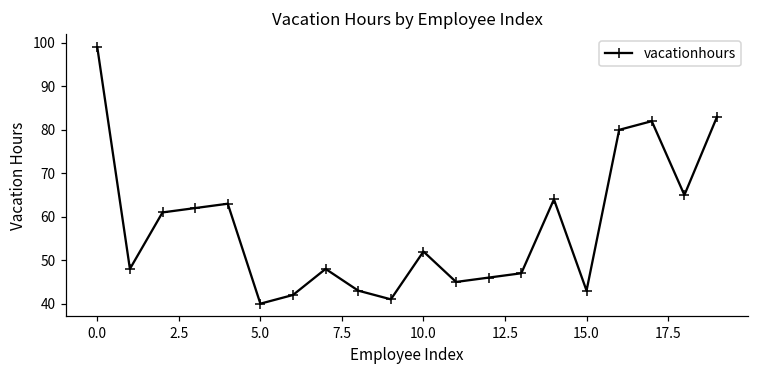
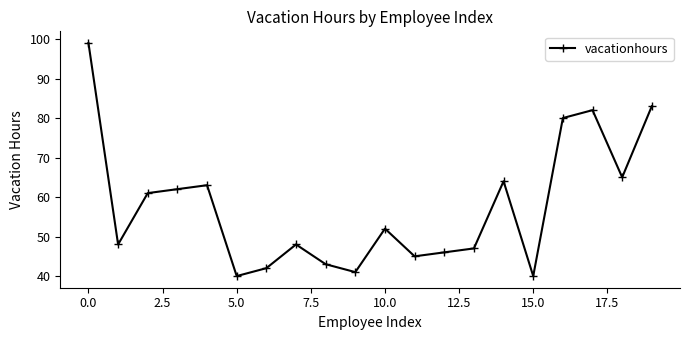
  {
    "0.0": 99,
    "5.0": 40,
    "10.0": 52,
-   "15.0": 43
+   "15.0": 40
  }
